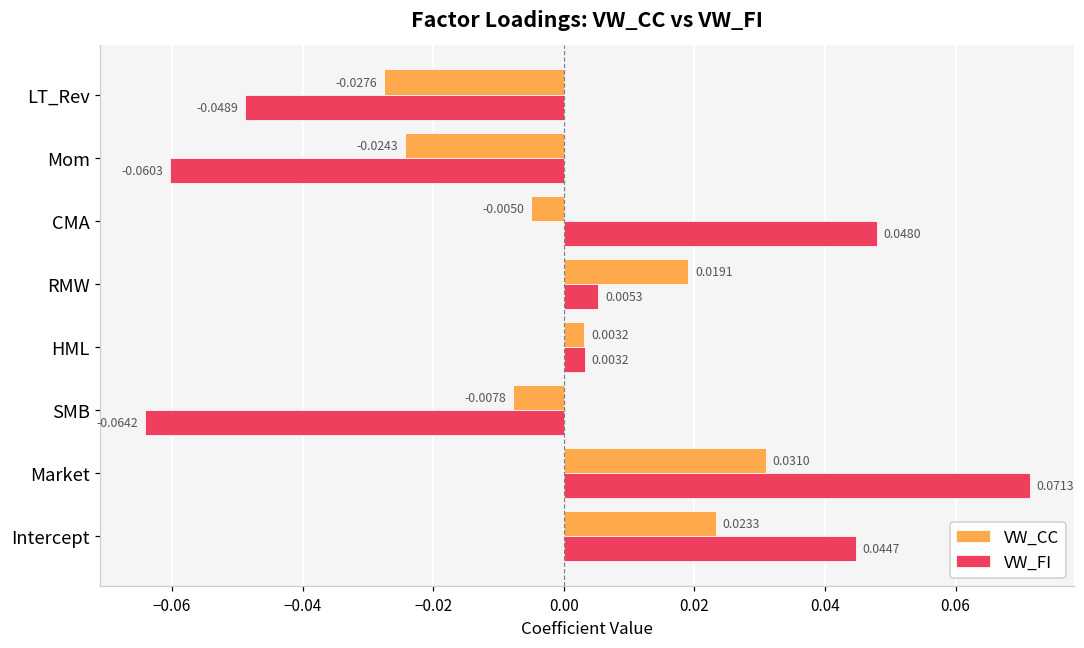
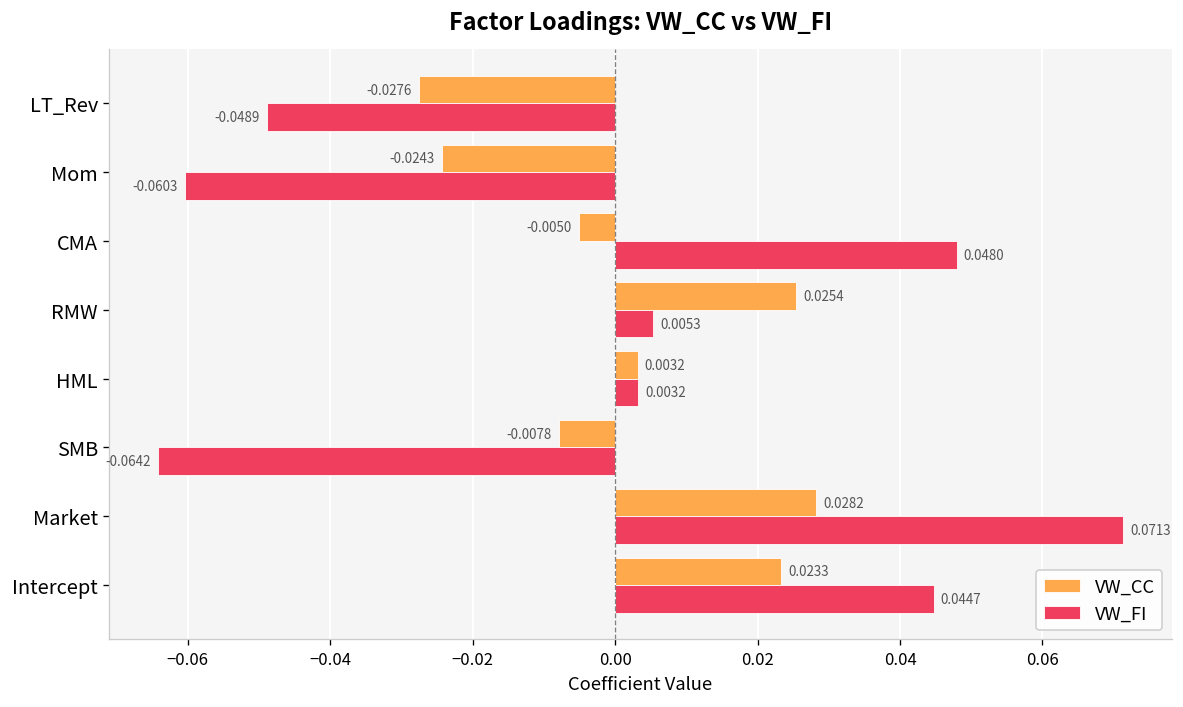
  {
    "VW_CC": {
      "LT_Rev": -0.0276,
      "Mom": -0.0243,
      "CMA": -0.0050,
-     "RMW": 0.0191,
+     "RMW": 0.0254,
      "HML": 0.0032,
      "SMB": -0.0078,
-     "Market": 0.0310,
+     "Market": 0.0282,
      "Intercept": 0.0233
    },
    "VW_FI": {
      "LT_Rev": -0.0489,
      "Mom": -0.0603,
      "CMA": 0.0480,
      "RMW": 0.0053,
      "HML": 0.0032,
      "SMB": -0.0642,
      "Market": 0.0713,
      "Intercept": 0.0447
    }
  }
